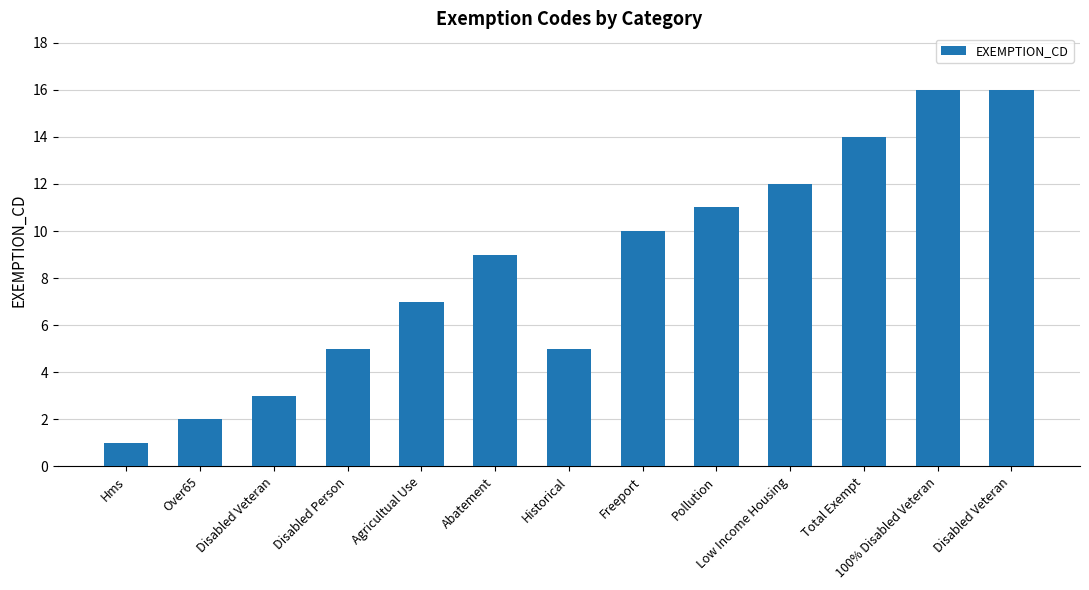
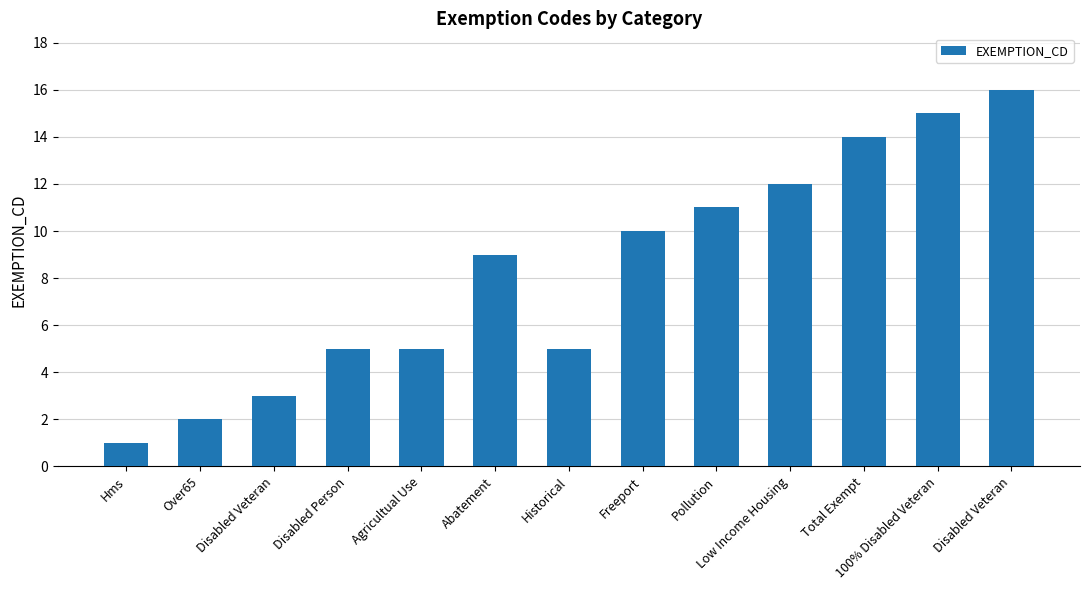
  {
    "Hms": 1,
    "Over65": 2,
    "Disabled Person": 5,
-   "Agricultual Use": 7,
+   "Agricultual Use": 5,
    "Abatement": 9,
    "Historical": 5,
    "Freeport": 10,
    "Pollution": 11,
    "Low Income Housing": 12,
    "Total Exempt": 14,
-   "100% Disabled Veteran": 16
+   "100% Disabled Veteran": 15
  }
